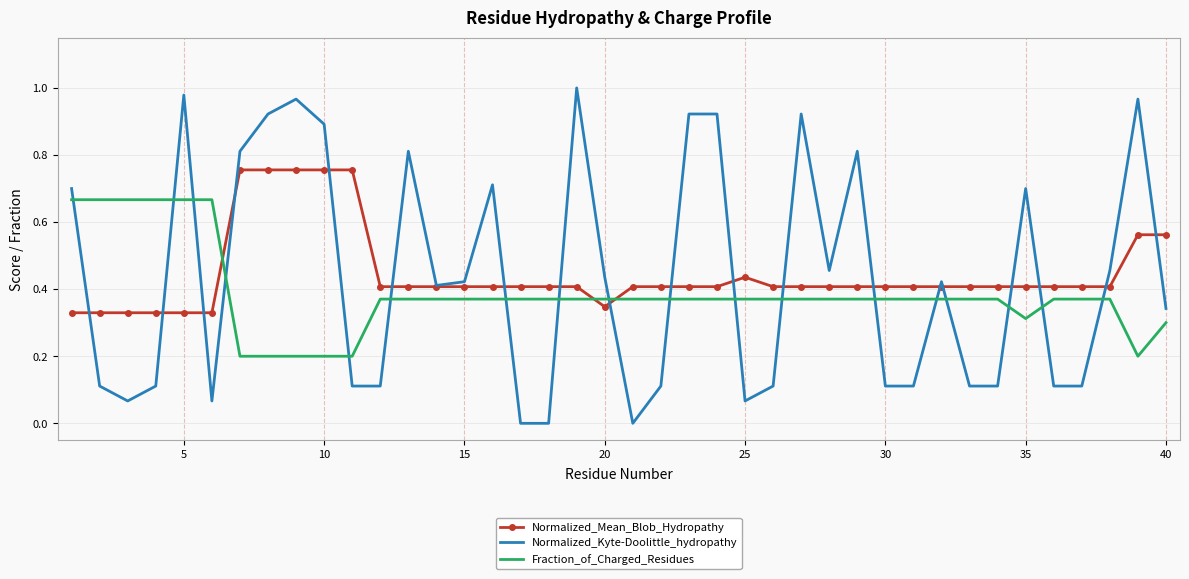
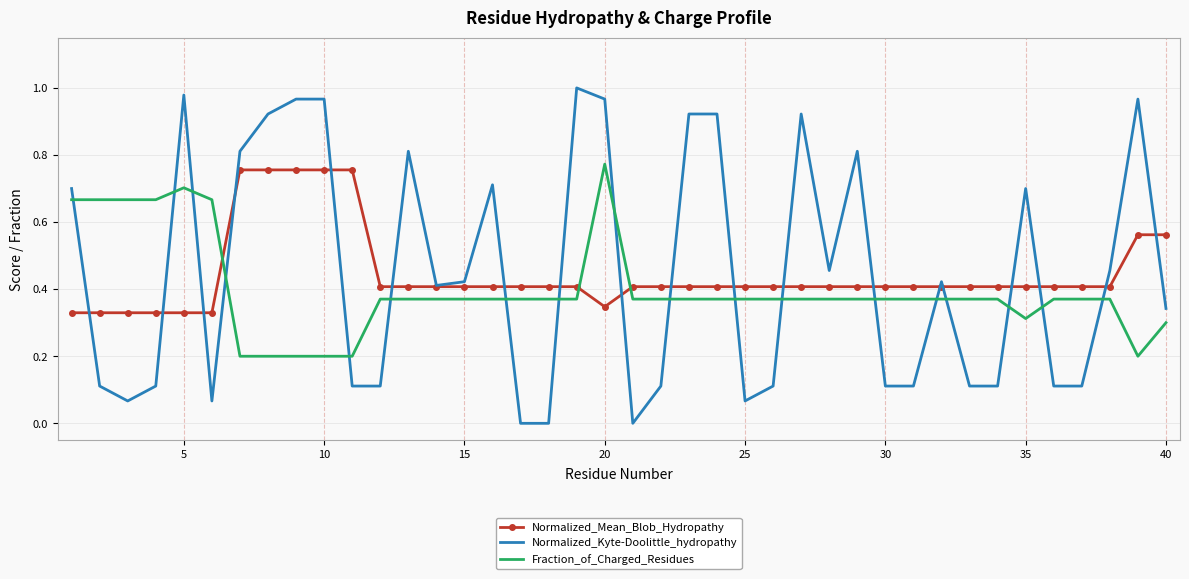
  {
    "Normalized_Mean_Blob_Hydropathy": {
      "5": 0.33,
      "10": 0.76,
      "15": 0.41,
      "20": 0.35,
-     "25": 0.44,
+     "25": 0.41,
      "30": 0.41,
      "35": 0.41,
      "40": 0.56
    },
    "Normalized_Kyte-Doolittle_hydropathy": {
      "5": 0.98,
-     "10": 0.89,
+     "10": 0.97,
      "15": 0.42,
-     "20": 0.44,
+     "20": 0.97,
      "25": 0.07,
      "30": 0.11,
      "35": 0.70,
      "40": 0.34
    },
    "Fraction_of_Charged_Residues": {
-     "5": 0.67,
+     "5": 0.70,
      "10": 0.20,
      "15": 0.37,
-     "20": 0.37,
+     "20": 0.77,
      "25": 0.37,
      "30": 0.37,
      "35": 0.31,
      "40": 0.30
    }
  }
